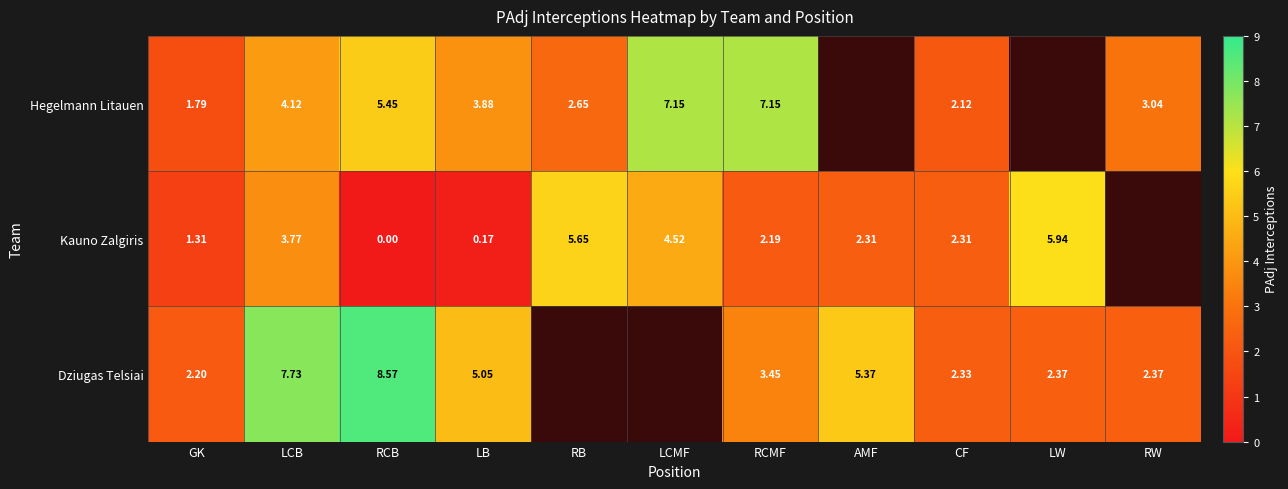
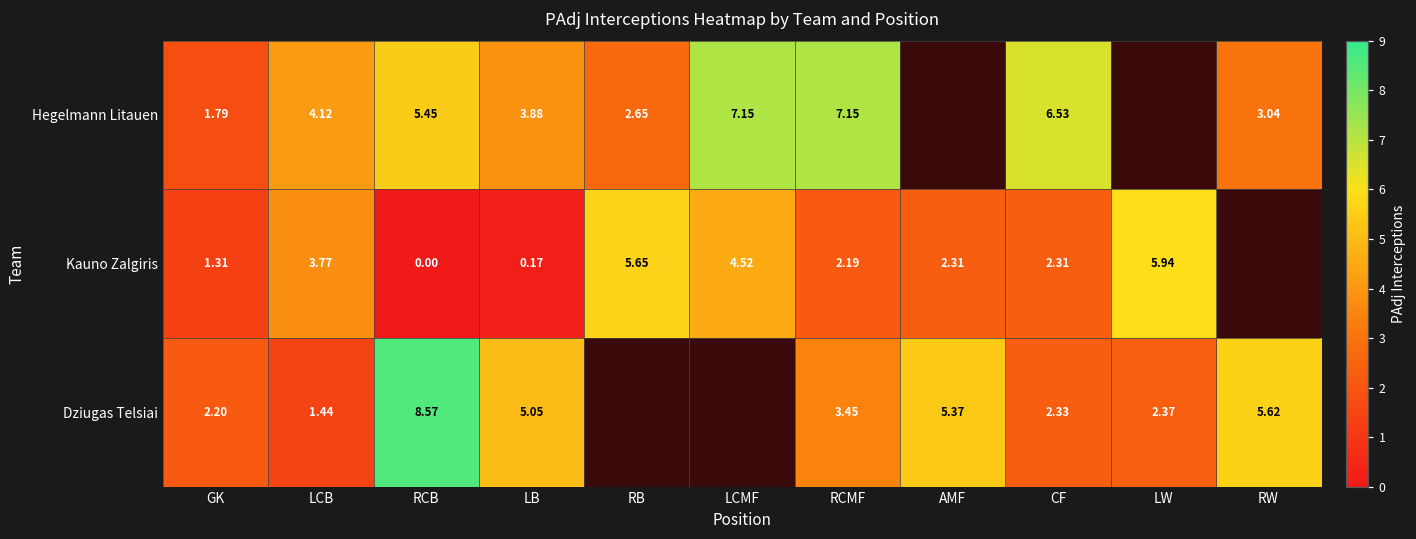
  {
    "Hegelmann Litauen": {
      "GK": 1.79,
      "LCB": 4.12,
      "RCB": 5.45,
      "LB": 3.88,
      "RB": 2.65,
      "LCMF": 7.15,
      "RCMF": 7.15,
-     "CF": 2.12,
+     "CF": 6.53,
      "RW": 3.04
    },
    "Kauno Zalgiris": {
      "GK": 1.31,
      "LCB": 3.77,
      "RCB": 0.00,
      "LB": 0.17,
      "RB": 5.65,
      "LCMF": 4.52,
      "RCMF": 2.19,
      "AMF": 2.31,
      "CF": 2.31,
      "LW": 5.94
    },
    "Dziugas Telsiai": {
      "GK": 2.20,
-     "LCB": 7.73,
+     "LCB": 1.44,
      "RCB": 8.57,
      "LB": 5.05,
      "RCMF": 3.45,
      "AMF": 5.37,
      "CF": 2.33,
      "LW": 2.37,
-     "RW": 2.37
+     "RW": 5.62
    }
  }
